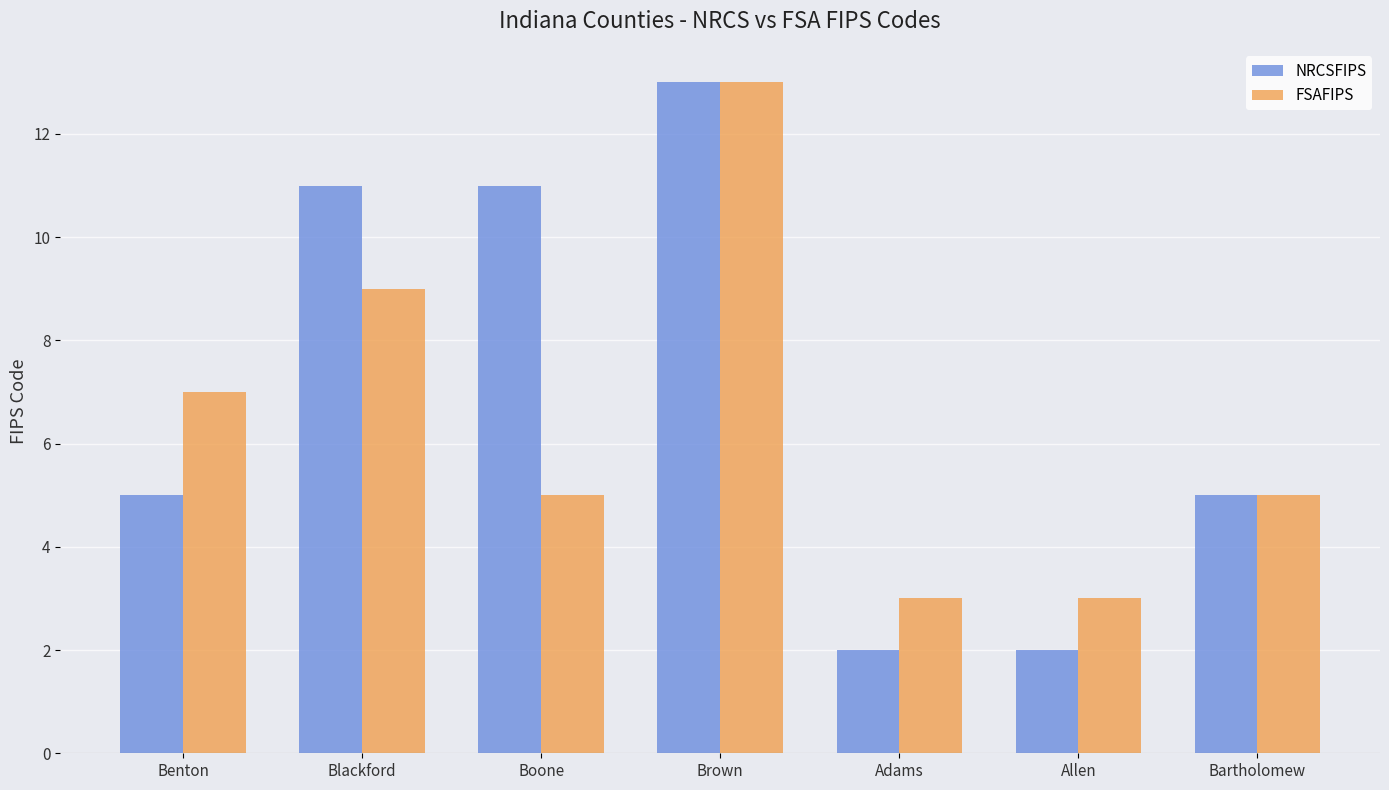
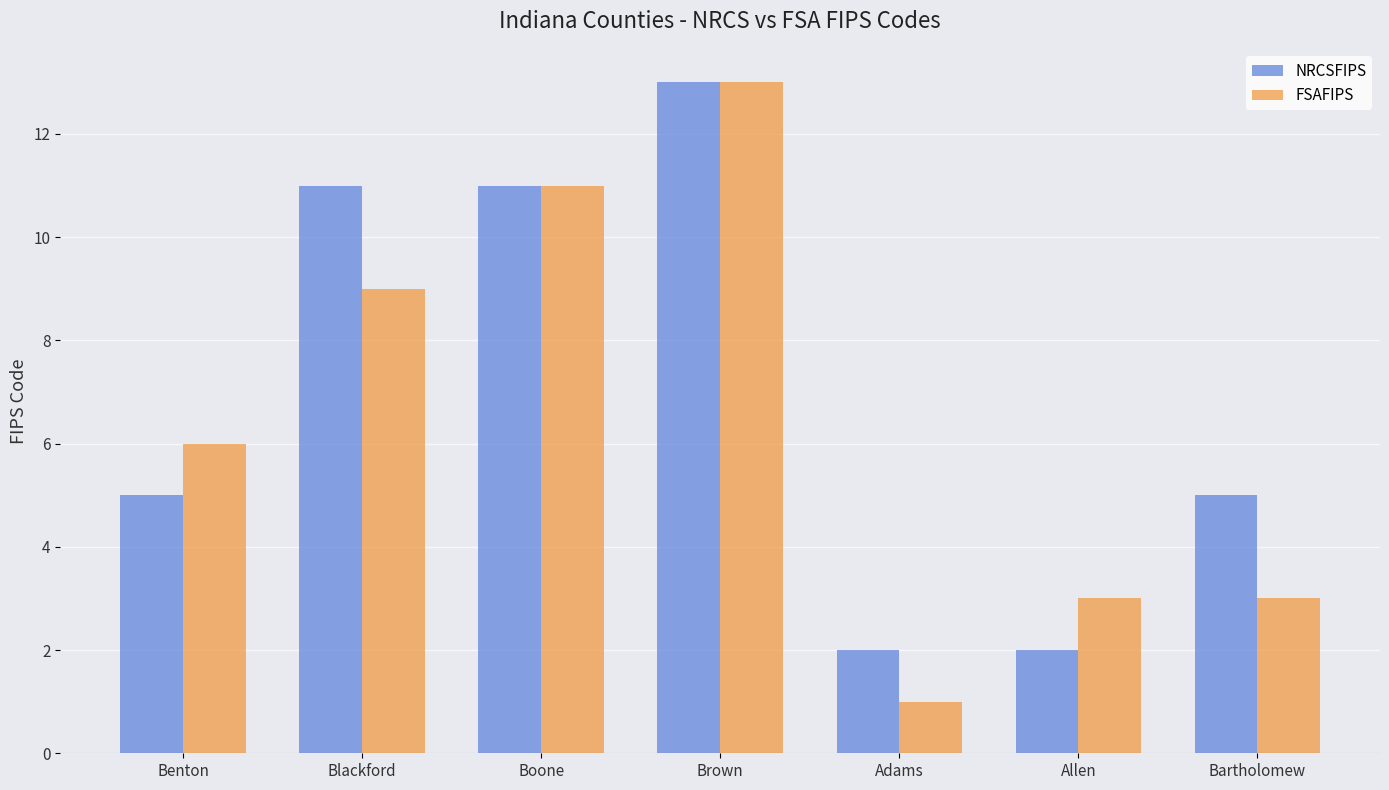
  {
    "NRCSFIPS": {
      "Benton": 5,
      "Blackford": 11,
      "Boone": 11,
      "Brown": 13,
      "Adams": 2,
      "Allen": 2,
      "Bartholomew": 5
    },
    "FSAFIPS": {
-     "Benton": 7,
+     "Benton": 6,
      "Blackford": 9,
-     "Boone": 5,
+     "Boone": 11,
      "Brown": 13,
-     "Adams": 3,
+     "Adams": 1,
      "Allen": 3,
-     "Bartholomew": 5
+     "Bartholomew": 3
    }
  }
